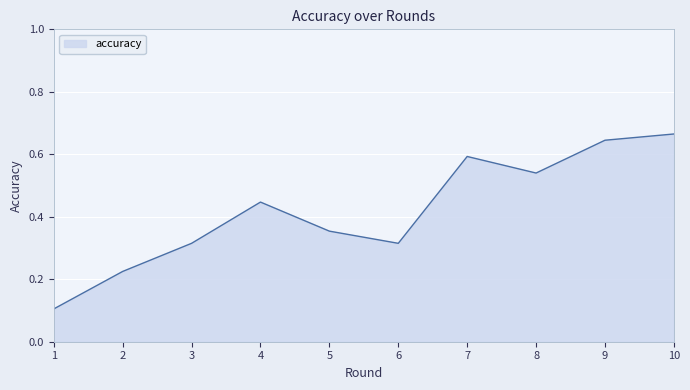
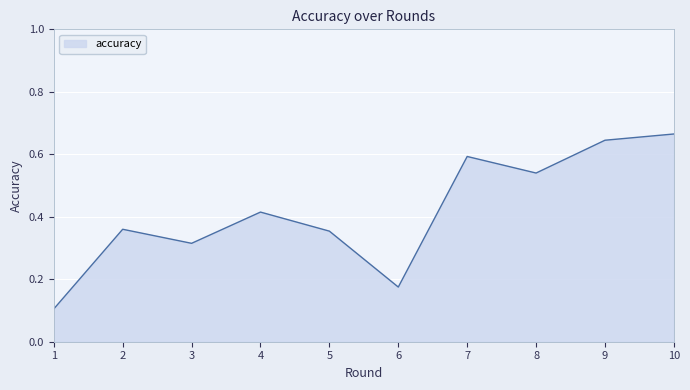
  {
    "1": 0.11,
-   "2": 0.23,
+   "2": 0.36,
    "3": 0.32,
-   "4": 0.45,
+   "4": 0.42,
    "5": 0.35,
-   "6": 0.32,
+   "6": 0.18,
    "7": 0.59,
    "8": 0.54,
    "9": 0.65,
    "10": 0.67
  }
